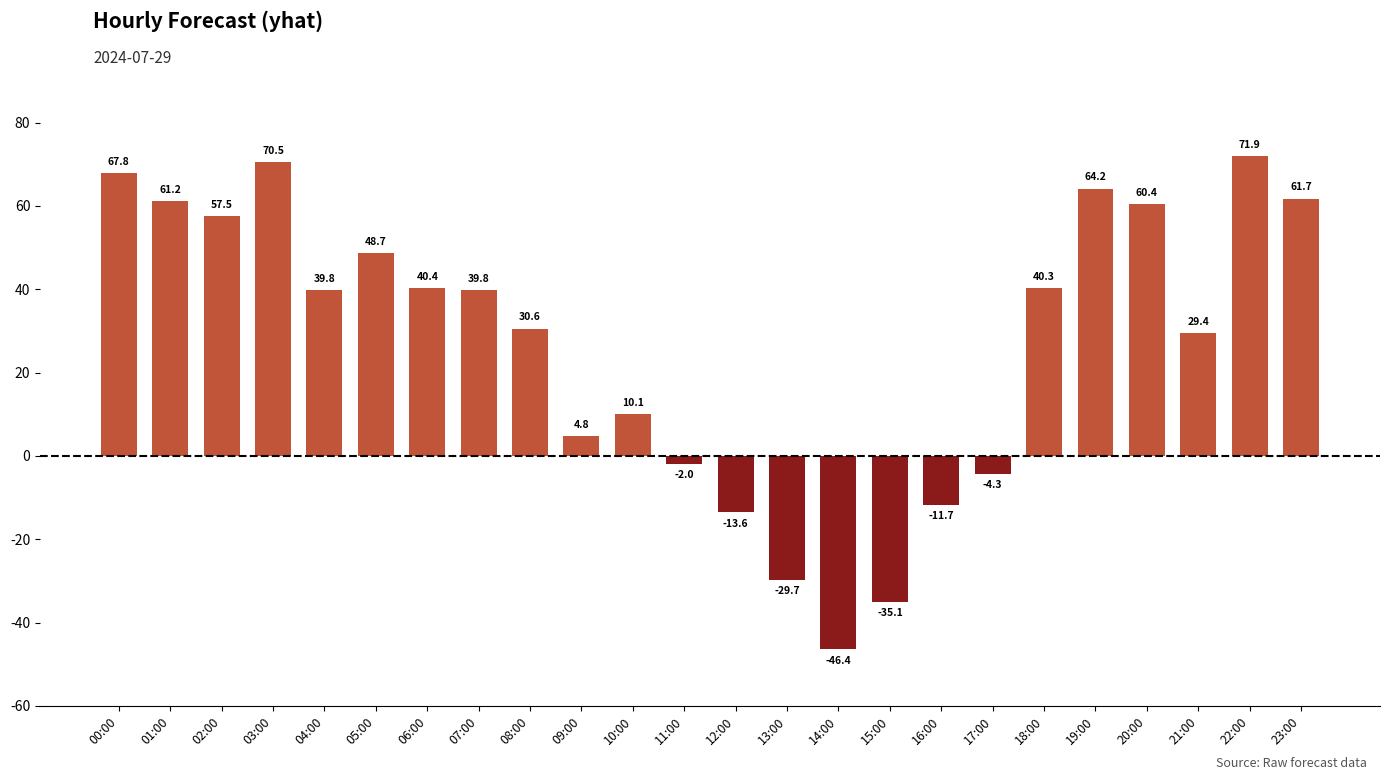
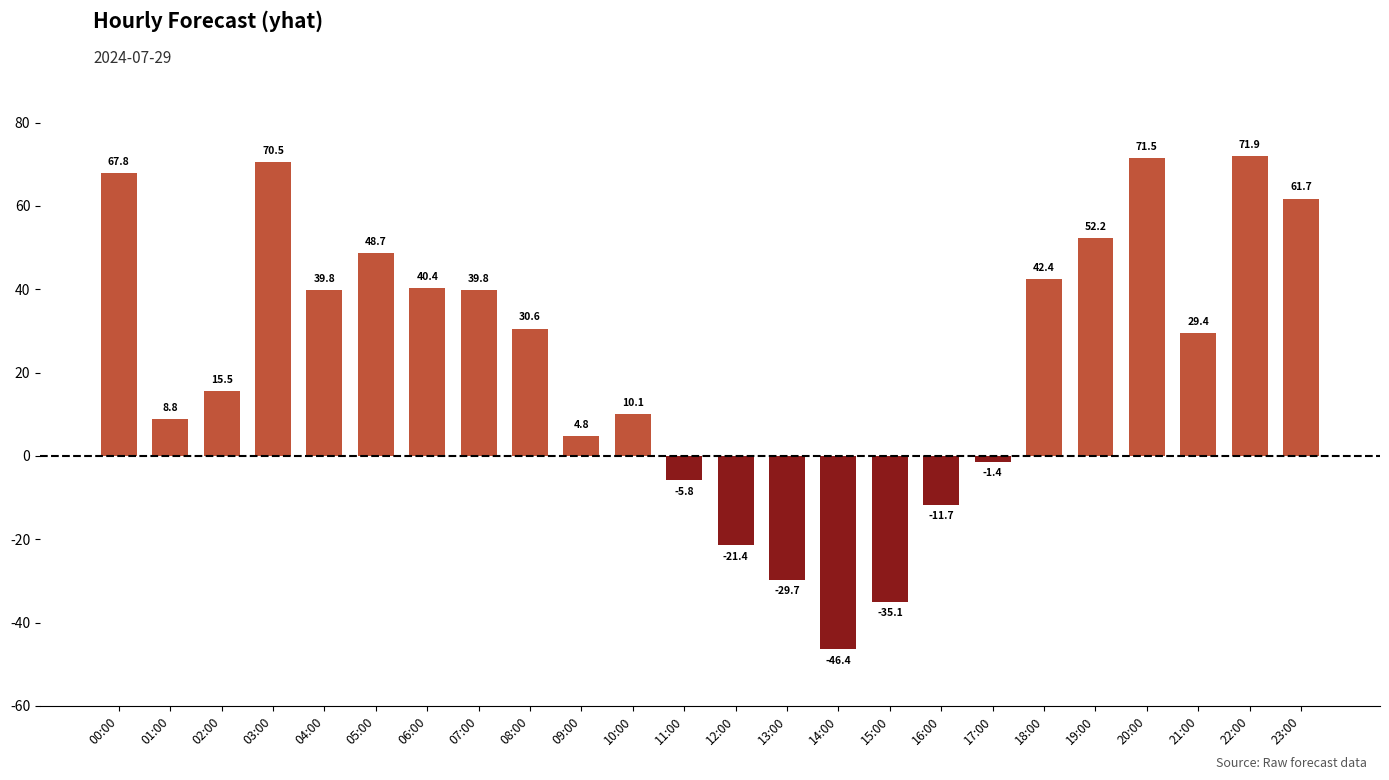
  {
    "00:00": 67.8,
-   "01:00": 61.2,
-   "02:00": 57.5,
+   "01:00": 8.8,
+   "02:00": 15.5,
    "03:00": 70.5,
    "04:00": 39.8,
    "05:00": 48.7,
    "06:00": 40.4,
    "07:00": 39.8,
    "08:00": 30.6,
    "09:00": 4.8,
    "10:00": 10.1,
-   "11:00": -2.0,
-   "12:00": -13.6,
+   "11:00": -5.8,
+   "12:00": -21.4,
    "13:00": -29.7,
    "14:00": -46.4,
    "15:00": -35.1,
    "16:00": -11.7,
-   "17:00": -4.3,
-   "18:00": 40.3,
-   "19:00": 64.2,
-   "20:00": 60.4,
+   "17:00": -1.4,
+   "18:00": 42.4,
+   "19:00": 52.2,
+   "20:00": 71.5,
    "21:00": 29.4,
    "22:00": 71.9,
    "23:00": 61.7
  }
